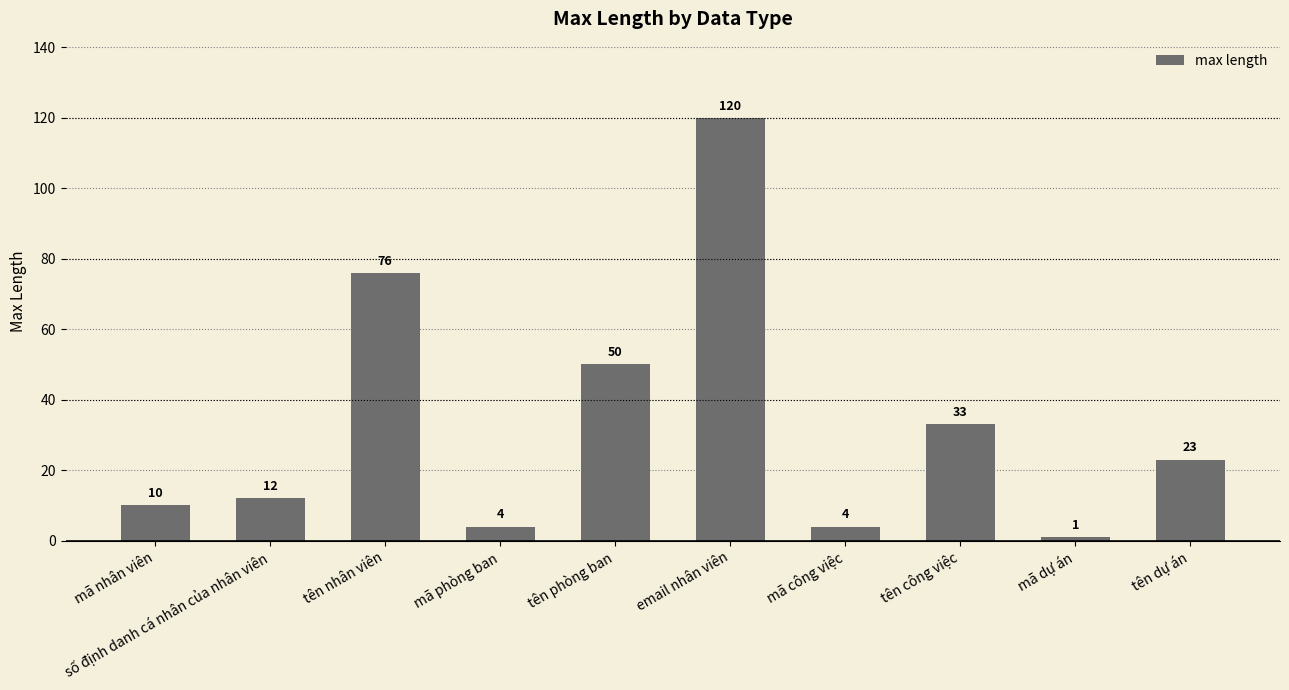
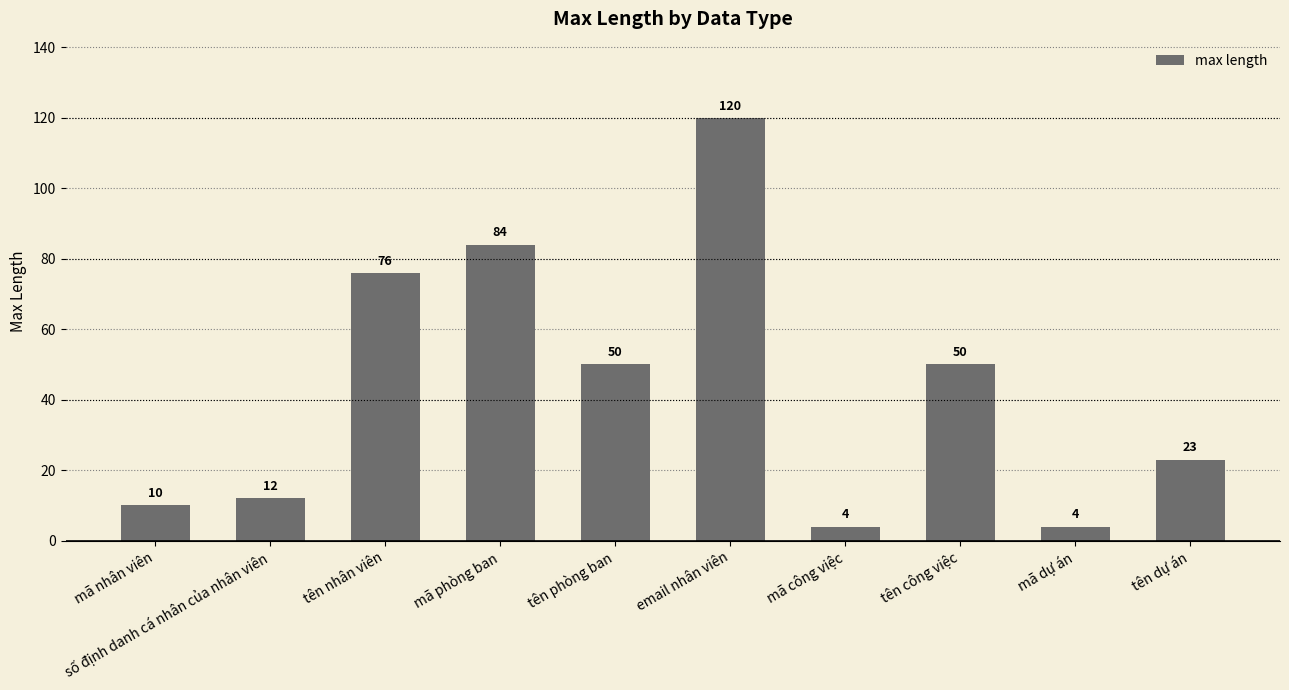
  {
    "mã nhân viên": 10,
    "số định danh cá nhân của nhân viên": 12,
    "tên nhân viên": 76,
-   "mã phòng ban": 4,
+   "mã phòng ban": 84,
    "tên phòng ban": 50,
    "email nhân viên": 120,
    "mã công việc": 4,
-   "tên công việc": 33,
-   "mã dự án": 1,
+   "tên công việc": 50,
+   "mã dự án": 4,
    "tên dự án": 23
  }
